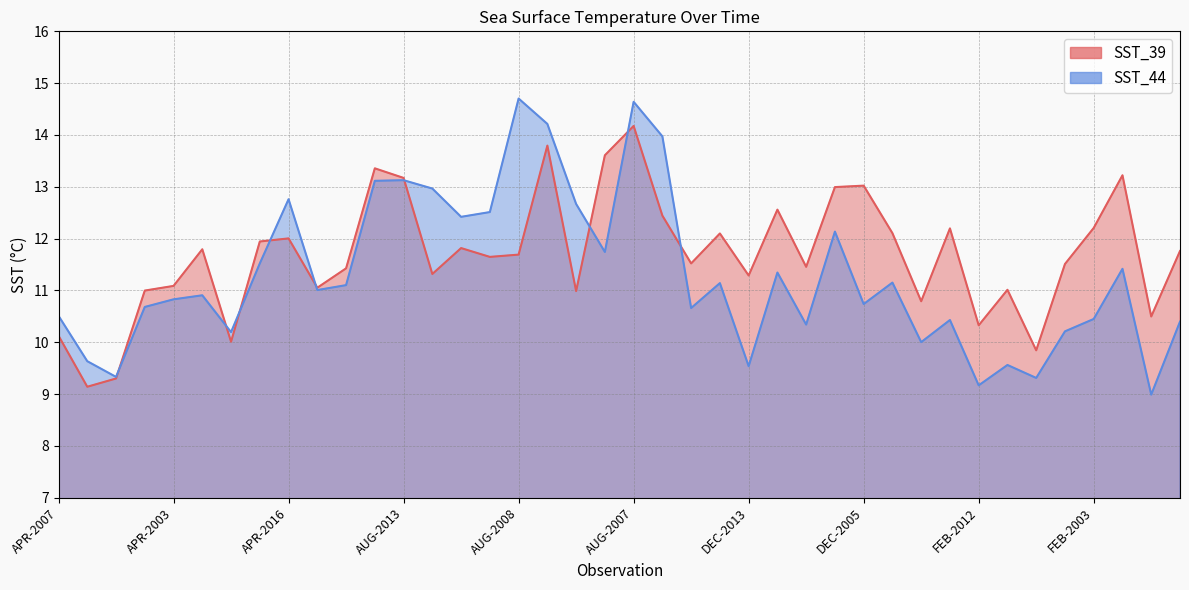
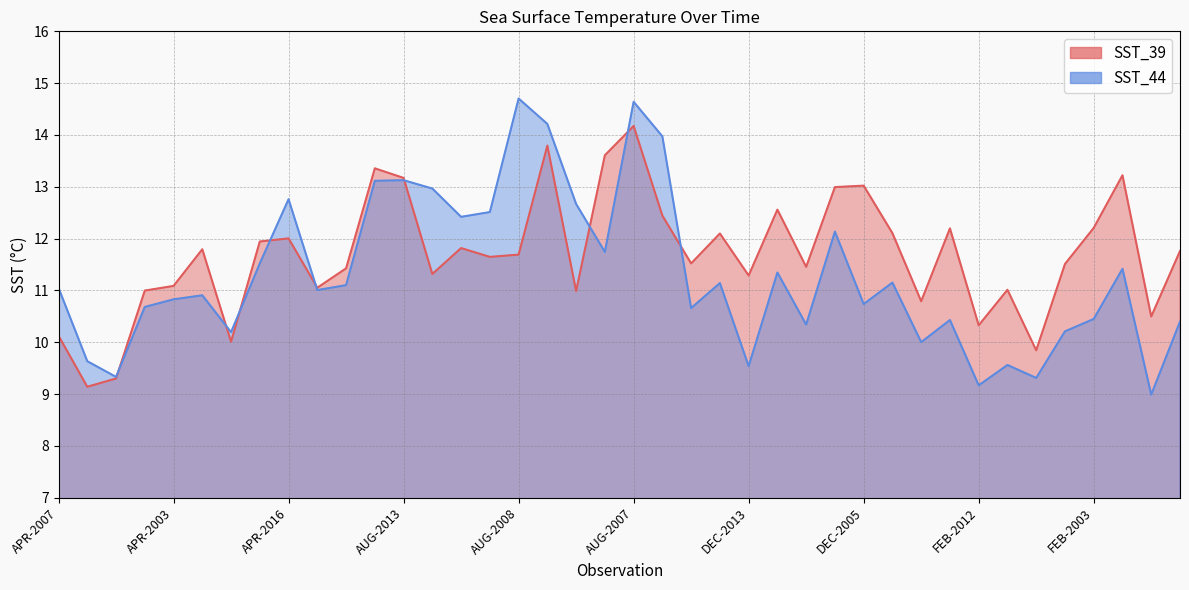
  {
    "SST_39": {
      "APR-2007": 10.1,
      "APR-2003": 11.1,
      "APR-2016": 12.0,
      "AUG-2008": 11.7,
      "AUG-2007": 14.2,
      "DEC-2013": 11.3,
      "DEC-2005": 13.0,
      "FEB-2012": 10.3,
      "FEB-2003": 12.2
    },
    "SST_44": {
-     "APR-2007": 10.5,
+     "APR-2007": 11.1,
      "APR-2003": 10.8,
      "APR-2016": 12.8,
      "AUG-2008": 14.7,
      "AUG-2007": 14.6,
      "DEC-2013": 9.5,
      "DEC-2005": 10.7,
      "FEB-2012": 9.2,
      "FEB-2003": 10.4
    }
  }
